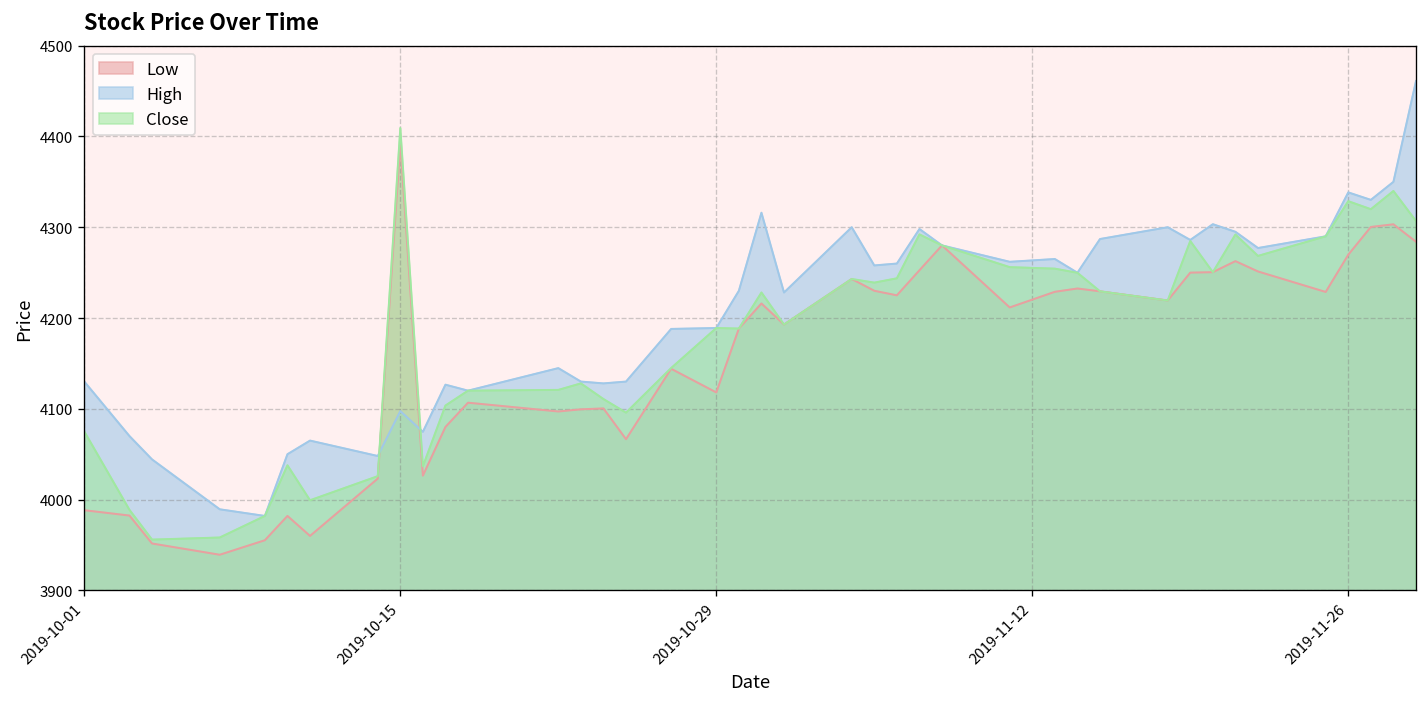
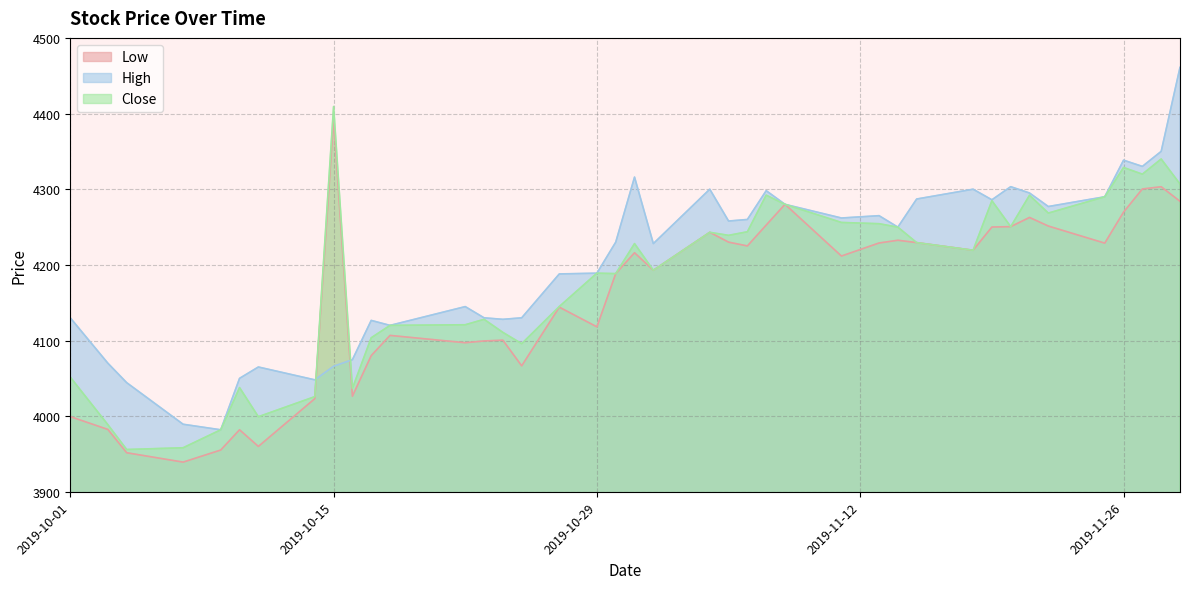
  {
    "Low": {
-     "2019-10-01": 3990,
+     "2019-10-01": 4000,
      "2019-10-15": 4390,
      "2019-10-29": 4120,
      "2019-11-26": 4270
    },
    "High": {
      "2019-10-01": 4130,
-     "2019-10-15": 4100,
+     "2019-10-15": 4070,
      "2019-11-26": 4340
    },
    "Close": {
-     "2019-10-01": 4080,
+     "2019-10-01": 4050,
      "2019-10-15": 4410,
      "2019-11-26": 4330
    }
  }
